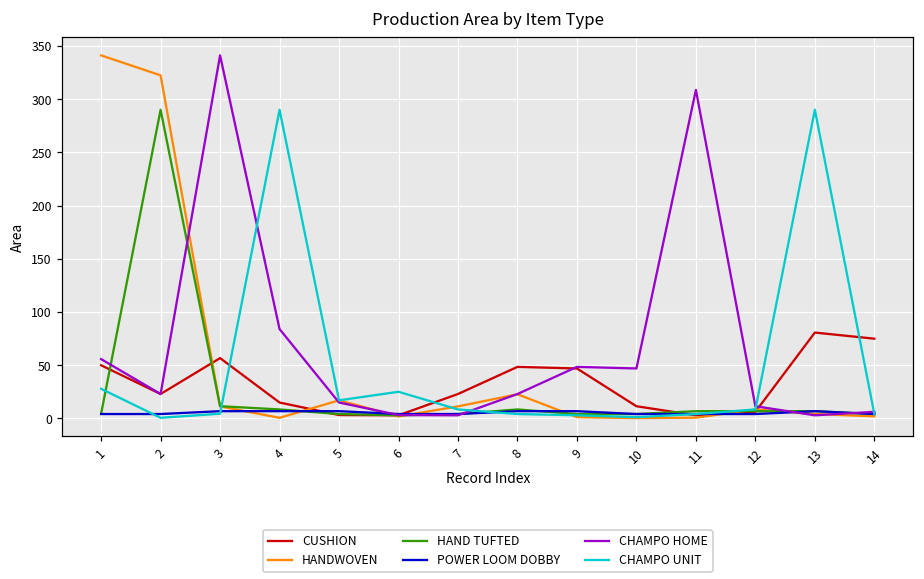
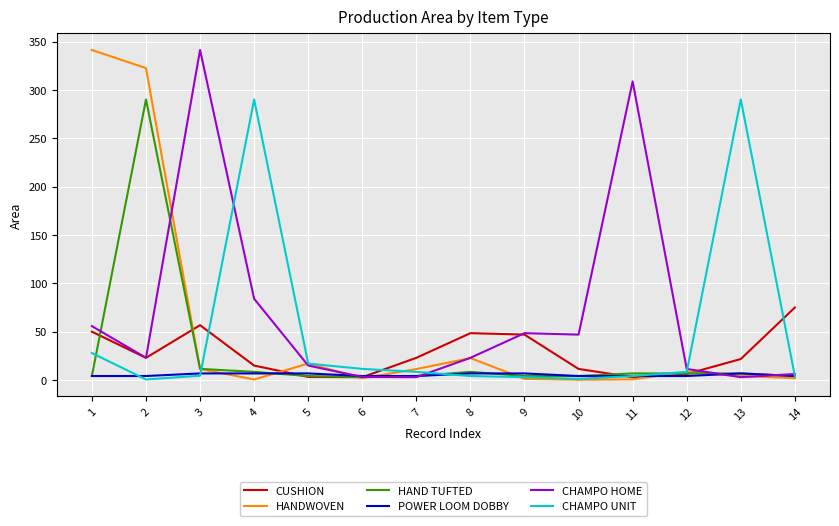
  {
    "CUSHION": {
      "1": 50,
      "3": 60,
      "4": 20,
      "7": 20,
      "8": 50,
      "10": 10,
-     "13": 80,
+     "13": 20,
      "14": 80
    },
    "HANDWOVEN": {
      "1": 340,
      "2": 320,
      "4": 0,
      "7": 10
    },
    "HAND TUFTED": {
      "2": 290,
      "11": 10
    },
    "POWER LOOM DOBBY": {
      "2": 0,
      "5": 10,
      "9": 10
    },
    "CHAMPO HOME": {
      "1": 60,
      "3": 340,
      "4": 80,
      "10": 50,
      "11": 310,
      "12": 10
    },
    "CHAMPO UNIT": {
      "1": 30,
      "2": 0,
      "4": 290,
-     "6": 30,
+     "6": 10,
      "7": 10,
      "8": 0,
      "13": 290
    }
  }
